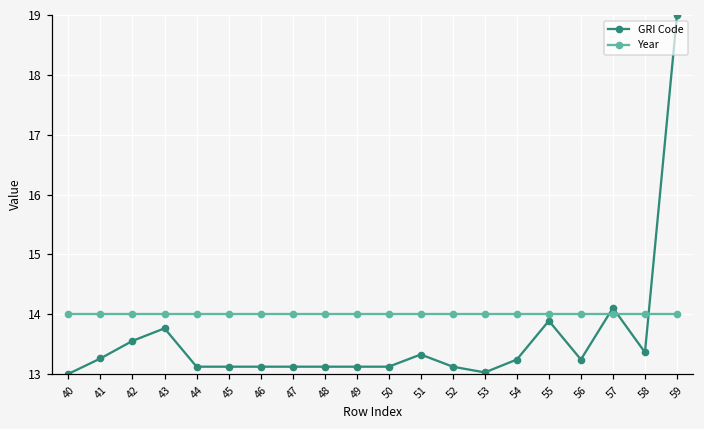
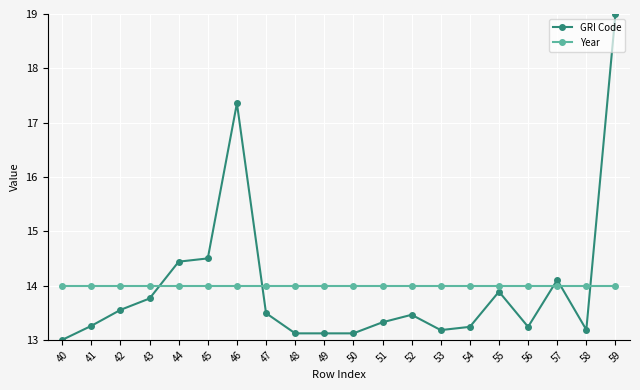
  {
    "GRI Code": {
      "40": 13.0,
      "41": 13.3,
      "42": 13.6,
      "43": 13.8,
-     "44": 13.1,
-     "45": 13.1,
-     "46": 13.1,
-     "47": 13.1,
+     "44": 14.4,
+     "45": 14.5,
+     "46": 17.4,
+     "47": 13.5,
      "48": 13.1,
      "49": 13.1,
      "50": 13.1,
      "51": 13.3,
-     "52": 13.1,
-     "53": 13.0,
+     "52": 13.5,
+     "53": 13.2,
      "54": 13.2,
      "55": 13.9,
      "56": 13.2,
      "57": 14.1,
-     "58": 13.4,
+     "58": 13.2,
      "59": 19.0
    },
    "Year": {
      "40": 14.0,
      "41": 14.0,
      "42": 14.0,
      "43": 14.0,
      "44": 14.0,
      "45": 14.0,
      "46": 14.0,
      "47": 14.0,
      "48": 14.0,
      "49": 14.0,
      "50": 14.0,
      "51": 14.0,
      "52": 14.0,
      "53": 14.0,
      "54": 14.0,
      "55": 14.0,
      "56": 14.0,
      "57": 14.0,
      "58": 14.0,
      "59": 14.0
    }
  }
